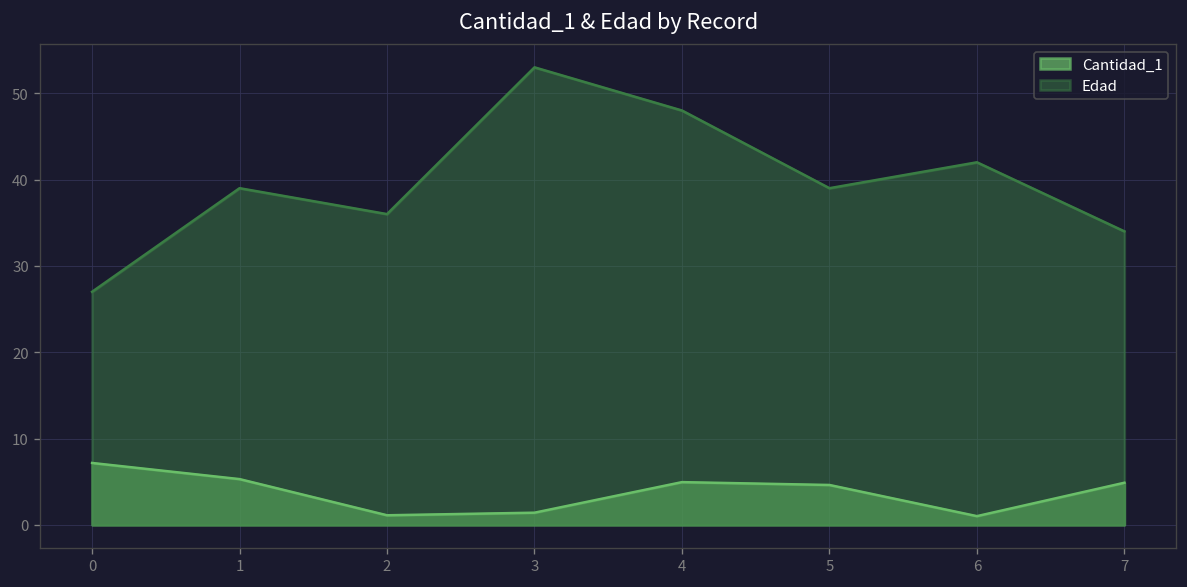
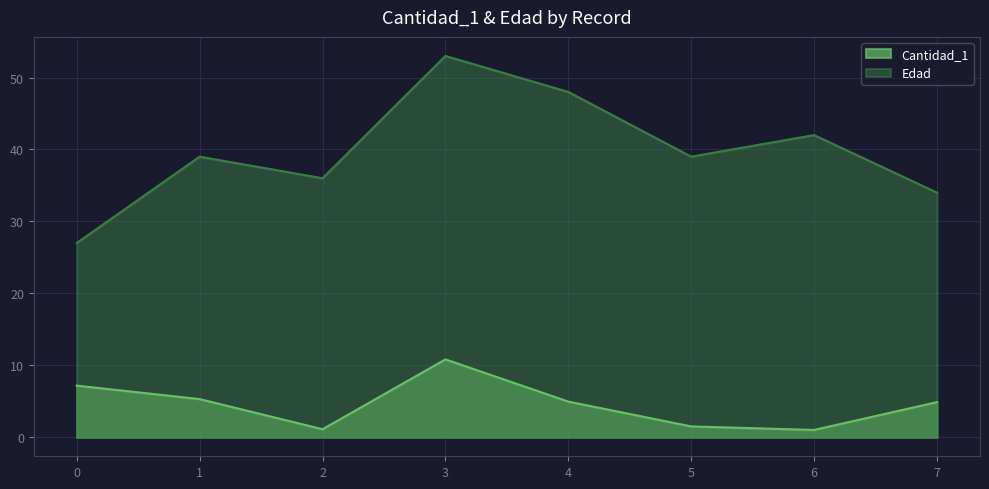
  {
    "Cantidad_1": {
      "0": 7,
      "1": 5,
      "2": 1,
-     "3": 1,
+     "3": 11,
      "4": 5,
-     "5": 5,
+     "5": 2,
      "6": 1,
      "7": 5
    },
    "Edad": {
      "0": 27,
      "1": 39,
      "2": 36,
      "3": 53,
      "4": 48,
      "5": 39,
      "6": 42,
      "7": 34
    }
  }
